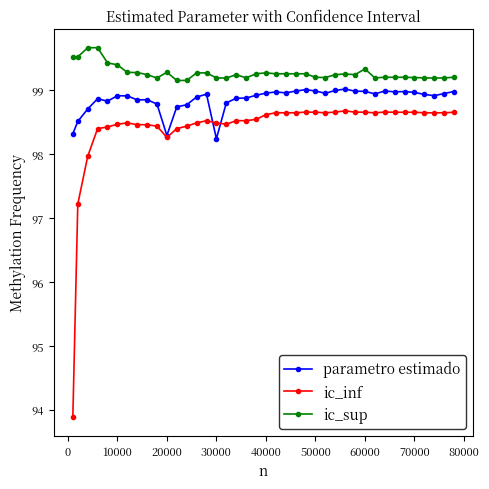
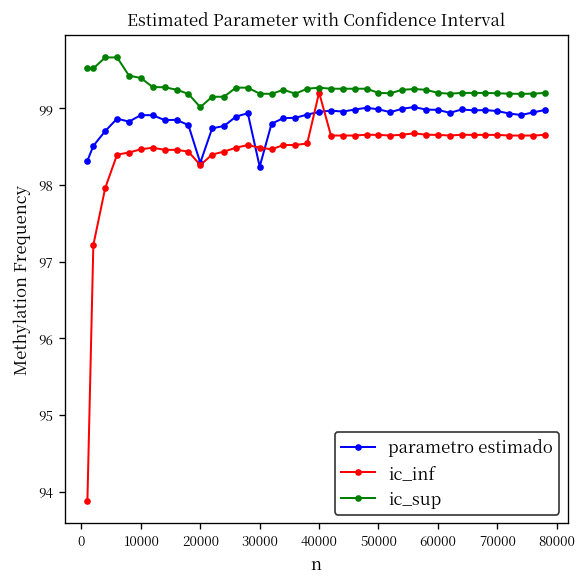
  {
    "parametro estimado": {
      "10000": 98.9,
      "30000": 98.2,
      "40000": 99.0,
      "50000": 99.0,
      "60000": 99.0,
      "70000": 99.0
    },
    "ic_inf": {
      "10000": 98.5,
      "30000": 98.5,
-     "40000": 98.6,
+     "40000": 99.2,
      "50000": 98.7,
      "60000": 98.7,
      "70000": 98.7
    },
    "ic_sup": {
      "10000": 99.4,
-     "20000": 99.3,
+     "20000": 99.0,
      "30000": 99.2,
      "40000": 99.3,
      "50000": 99.2,
-     "60000": 99.3,
+     "60000": 99.2,
      "70000": 99.2
    }
  }
